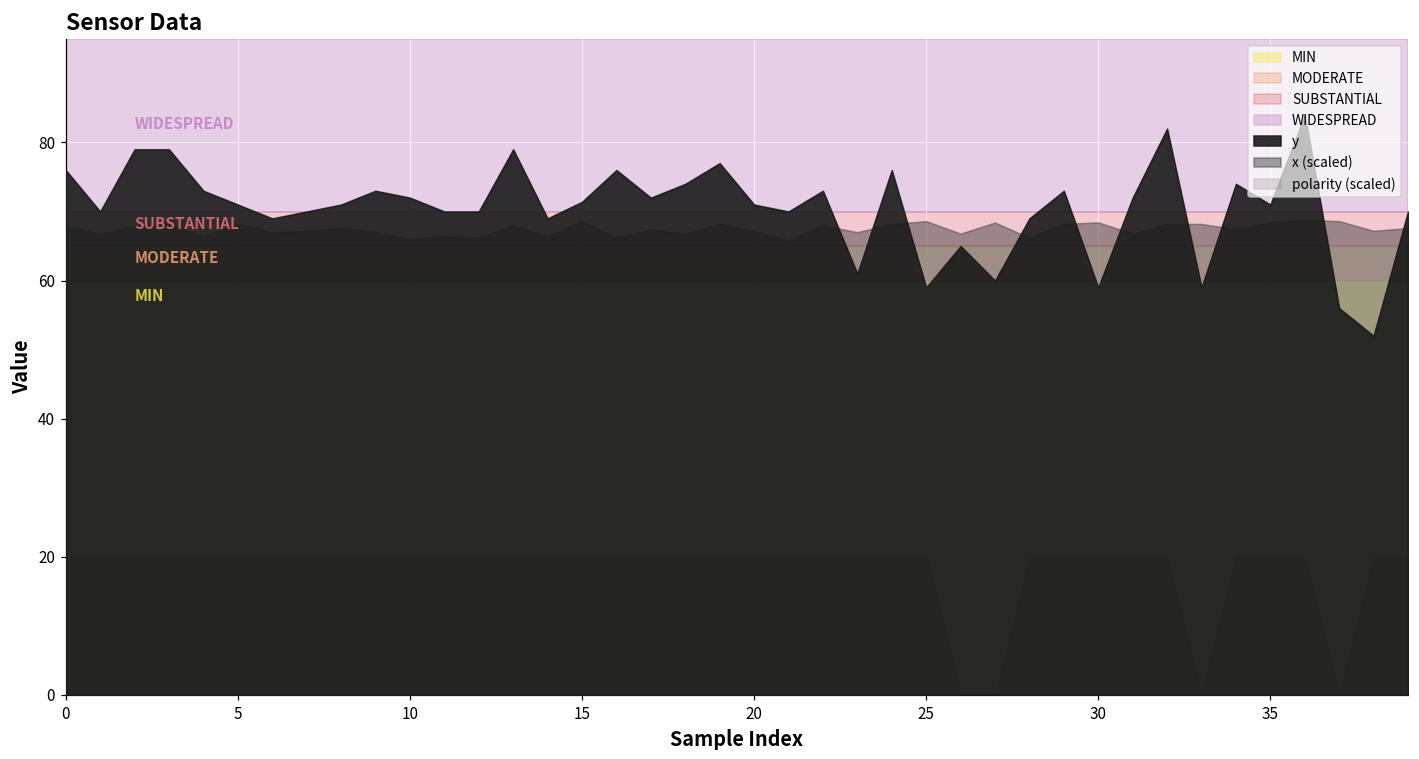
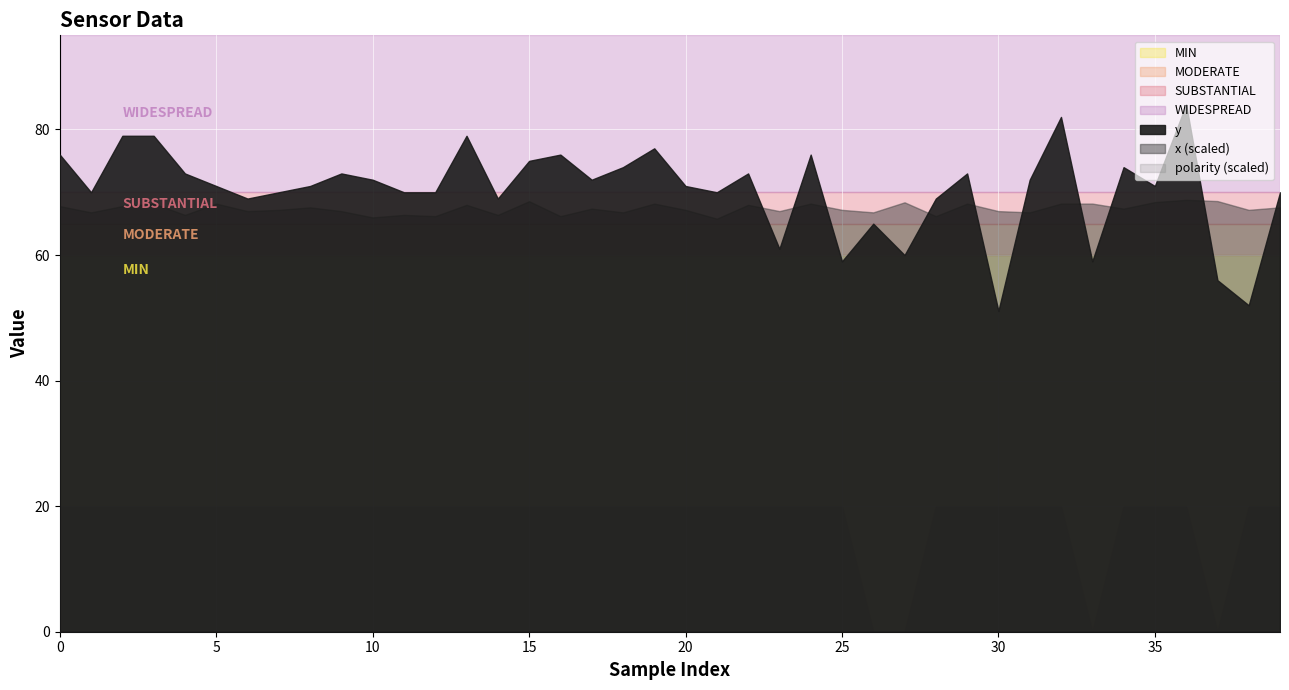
  {
    "y": {
      "0": 76,
      "5": 71,
      "10": 72,
-     "15": 71,
+     "15": 75,
      "20": 71,
      "25": 59,
-     "30": 59,
+     "30": 51,
      "35": 71
    },
    "x (scaled)": {
      "0": 68,
      "5": 68,
      "10": 66,
      "15": 69,
      "20": 67,
-     "25": 69,
-     "30": 68,
+     "25": 67,
+     "30": 67,
      "35": 68
    },
    "polarity (scaled)": {
      "0": 20,
      "5": 20,
      "10": 20,
      "15": 20,
      "20": 20,
      "25": 20,
      "30": 20,
      "35": 20
    }
  }
